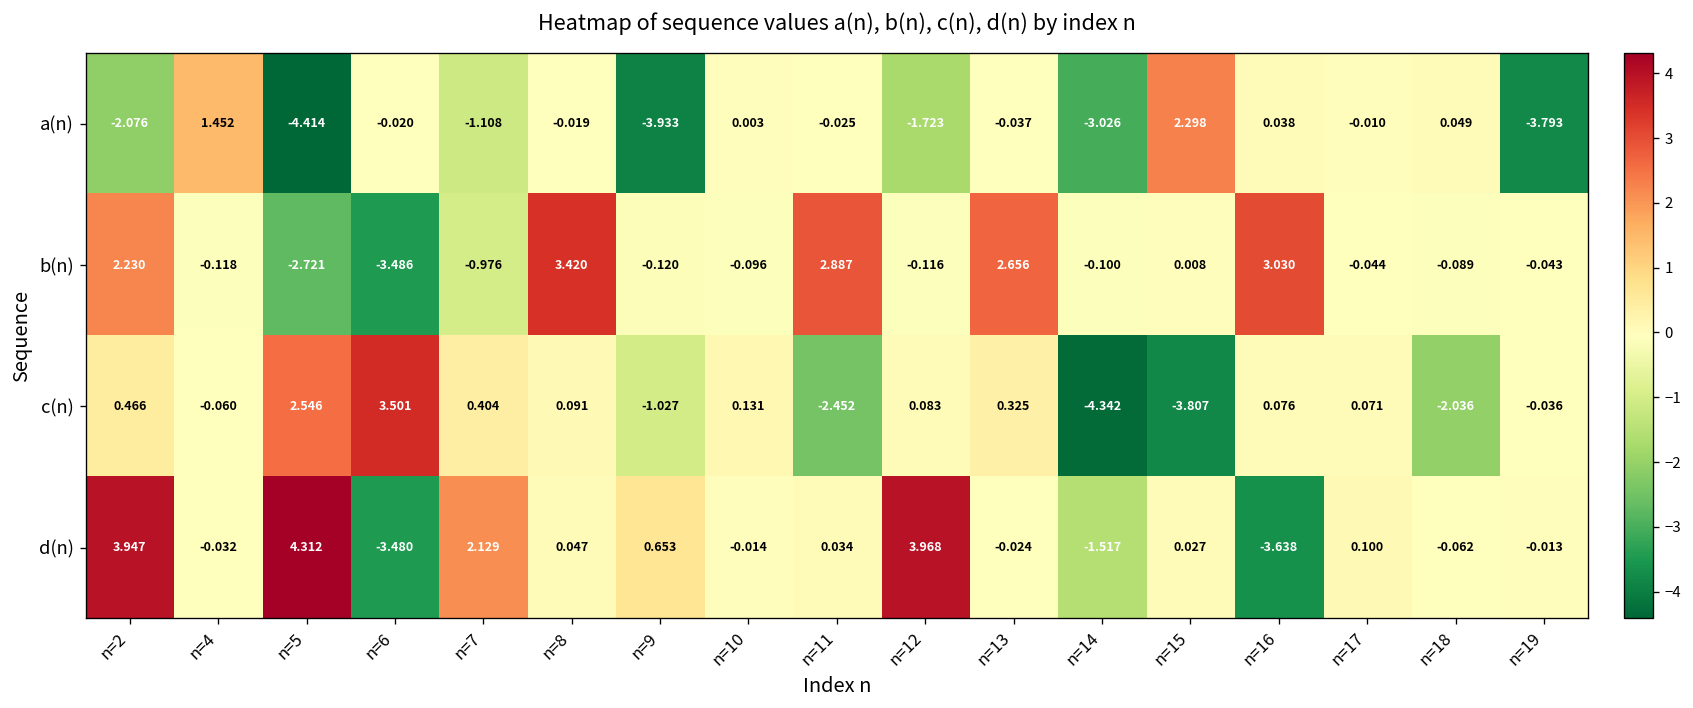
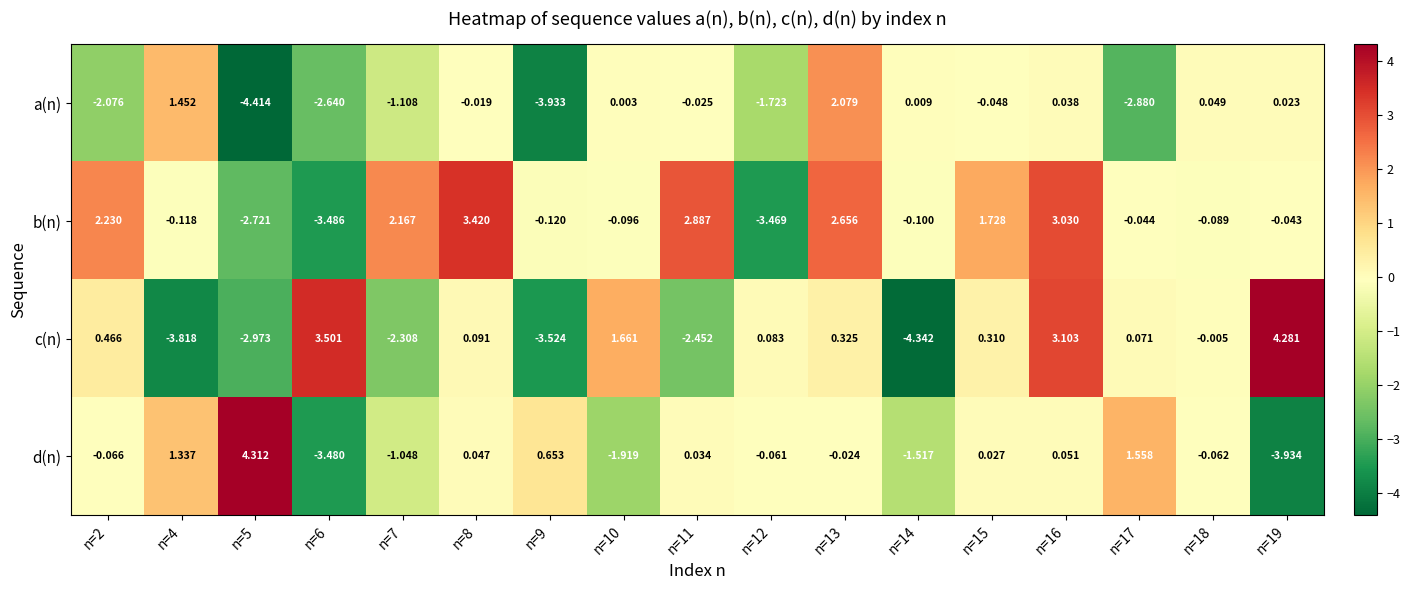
  {
    "a(n)": {
      "n=2": -2.076,
      "n=4": 1.452,
      "n=5": -4.414,
-     "n=6": -0.020,
+     "n=6": -2.640,
      "n=7": -1.108,
      "n=8": -0.019,
      "n=9": -3.933,
      "n=10": 0.003,
      "n=11": -0.025,
      "n=12": -1.723,
-     "n=13": -0.037,
-     "n=14": -3.026,
-     "n=15": 2.298,
+     "n=13": 2.079,
+     "n=14": 0.009,
+     "n=15": -0.048,
      "n=16": 0.038,
-     "n=17": -0.010,
+     "n=17": -2.880,
      "n=18": 0.049,
-     "n=19": -3.793
+     "n=19": 0.023
    },
    "b(n)": {
      "n=2": 2.230,
      "n=4": -0.118,
      "n=5": -2.721,
      "n=6": -3.486,
-     "n=7": -0.976,
+     "n=7": 2.167,
      "n=8": 3.420,
      "n=9": -0.120,
      "n=10": -0.096,
      "n=11": 2.887,
-     "n=12": -0.116,
+     "n=12": -3.469,
      "n=13": 2.656,
      "n=14": -0.100,
-     "n=15": 0.008,
+     "n=15": 1.728,
      "n=16": 3.030,
      "n=17": -0.044,
      "n=18": -0.089,
      "n=19": -0.043
    },
    "c(n)": {
      "n=2": 0.466,
-     "n=4": -0.060,
-     "n=5": 2.546,
+     "n=4": -3.818,
+     "n=5": -2.973,
      "n=6": 3.501,
-     "n=7": 0.404,
+     "n=7": -2.308,
      "n=8": 0.091,
-     "n=9": -1.027,
-     "n=10": 0.131,
+     "n=9": -3.524,
+     "n=10": 1.661,
      "n=11": -2.452,
      "n=12": 0.083,
      "n=13": 0.325,
      "n=14": -4.342,
-     "n=15": -3.807,
-     "n=16": 0.076,
+     "n=15": 0.310,
+     "n=16": 3.103,
      "n=17": 0.071,
-     "n=18": -2.036,
-     "n=19": -0.036
+     "n=18": -0.005,
+     "n=19": 4.281
    },
    "d(n)": {
-     "n=2": 3.947,
-     "n=4": -0.032,
+     "n=2": -0.066,
+     "n=4": 1.337,
      "n=5": 4.312,
      "n=6": -3.480,
-     "n=7": 2.129,
+     "n=7": -1.048,
      "n=8": 0.047,
      "n=9": 0.653,
-     "n=10": -0.014,
+     "n=10": -1.919,
      "n=11": 0.034,
-     "n=12": 3.968,
+     "n=12": -0.061,
      "n=13": -0.024,
      "n=14": -1.517,
      "n=15": 0.027,
-     "n=16": -3.638,
-     "n=17": 0.100,
+     "n=16": 0.051,
+     "n=17": 1.558,
      "n=18": -0.062,
-     "n=19": -0.013
+     "n=19": -3.934
    }
  }
